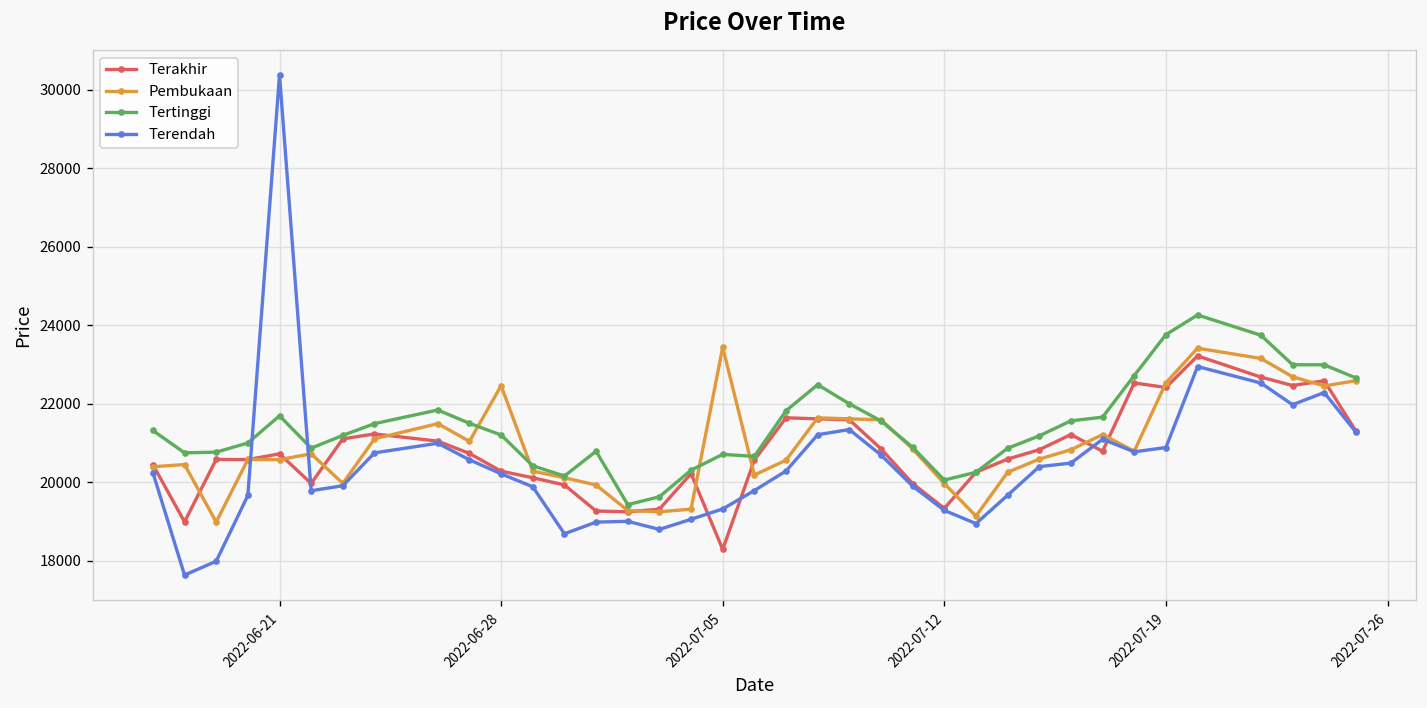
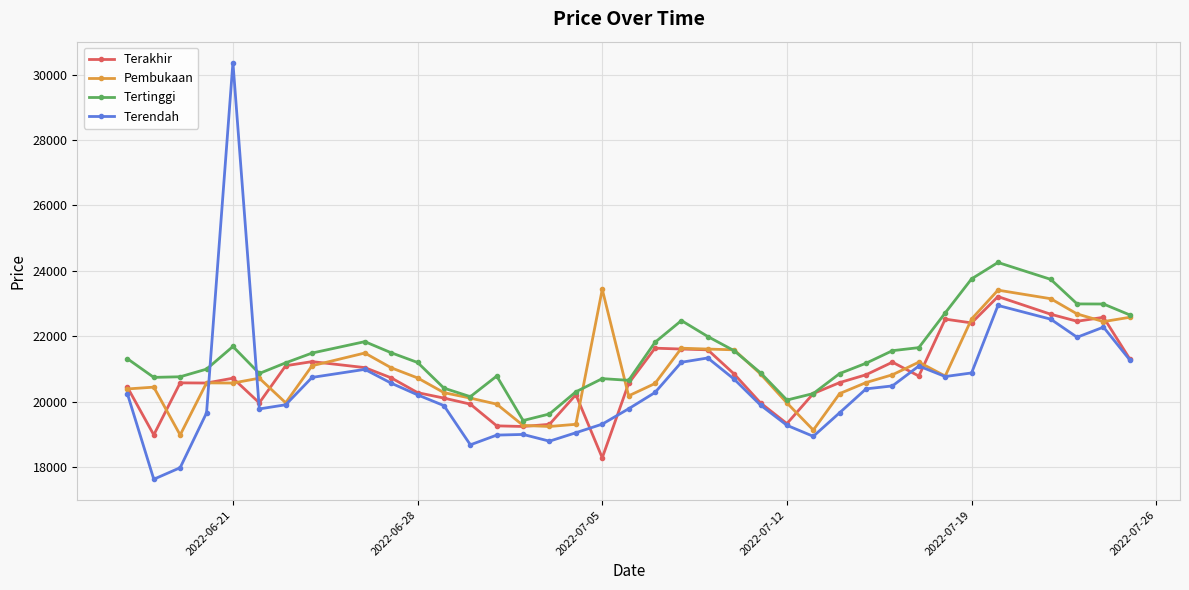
  {
    "Terakhir": {
      "2022-06-21": 20700,
      "2022-07-05": 18300,
      "2022-07-19": 22400
    },
    "Pembukaan": {
      "2022-06-21": 20600,
-     "2022-06-28": 22500,
+     "2022-06-28": 20700,
      "2022-07-05": 23400,
      "2022-07-12": 20000,
      "2022-07-19": 22500
    },
    "Tertinggi": {
      "2022-06-21": 21700,
      "2022-06-28": 21200,
      "2022-07-05": 20700,
      "2022-07-12": 20100,
      "2022-07-19": 23800
    },
    "Terendah": {
      "2022-06-21": 30400,
      "2022-07-05": 19300,
      "2022-07-19": 20900
    }
  }
